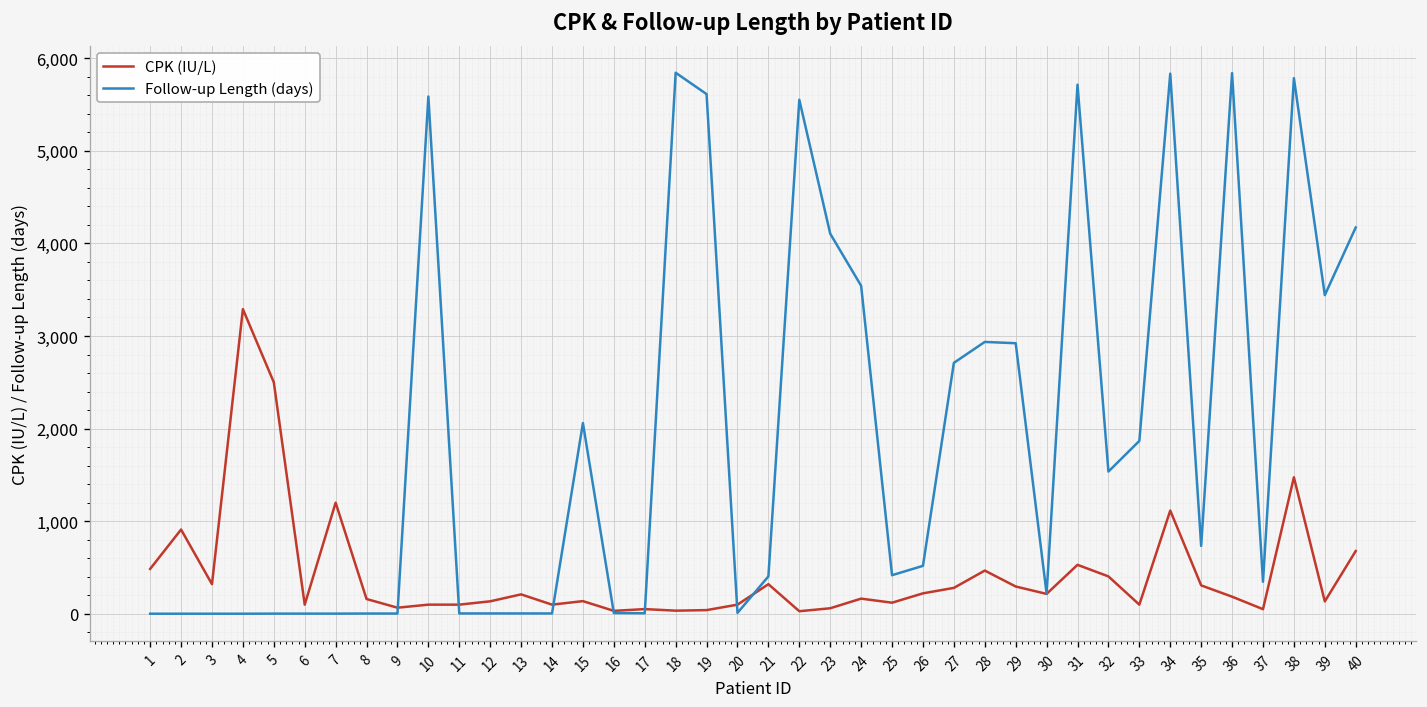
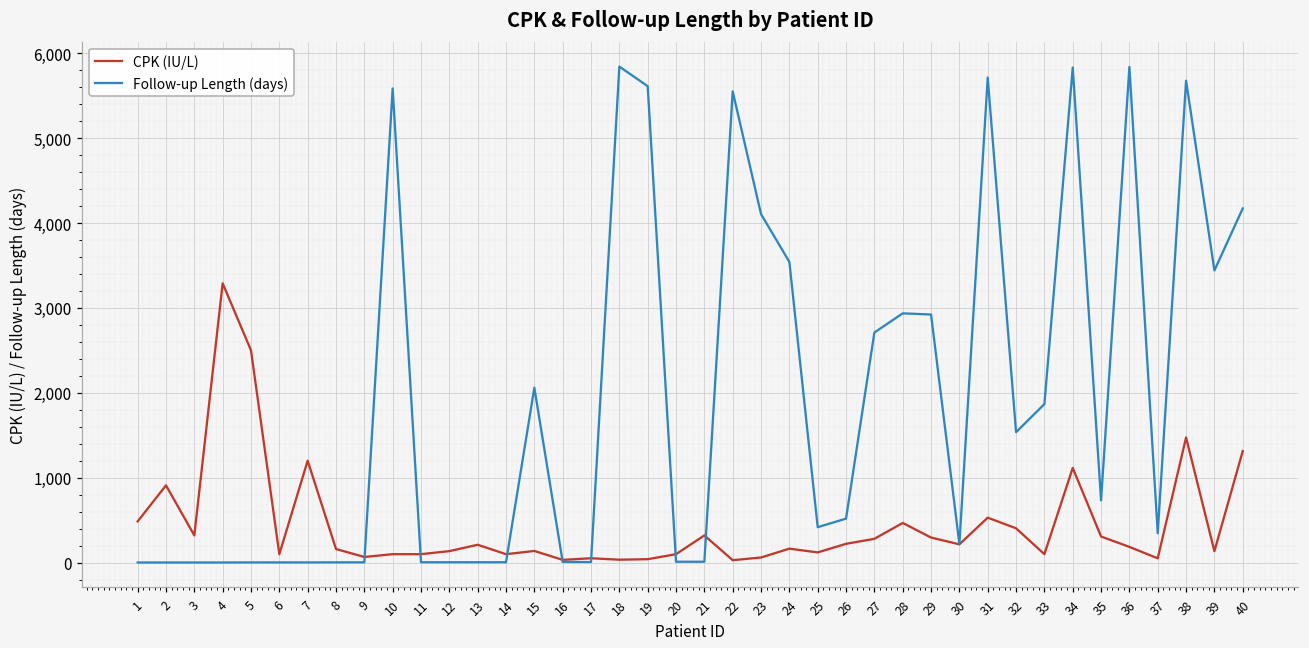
  {
    "CPK (IU/L)": {
      "1": "500",
      "2": "900",
      "3": "300",
      "4": "3,300",
      "5": "2,500",
      "6": "100",
      "7": "1,200",
      "8": "200",
      "9": "100",
      "10": "100",
      "11": "100",
      "12": "100",
      "13": "200",
      "14": "100",
      "15": "100",
      "17": "100",
      "18": "0",
      "19": "0",
      "20": "100",
      "21": "300",
      "22": "0",
      "23": "100",
      "24": "200",
      "25": "100",
      "26": "200",
      "27": "300",
      "28": "500",
      "29": "300",
      "31": "500",
      "32": "400",
      "33": "100",
      "34": "1,100",
      "35": "300",
      "36": "200",
      "37": "100",
      "38": "1,500",
      "39": "100",
-     "40": "700"
+     "40": "1,300"
    },
    "Follow-up Length (days)": {
      "1": "0",
      "2": "0",
      "3": "0",
      "4": "0",
      "5": "0",
      "6": "0",
      "7": "0",
      "8": "0",
      "9": "0",
      "10": "5,600",
      "11": "0",
      "12": "0",
      "13": "0",
      "14": "0",
      "15": "2,100",
      "17": "0",
      "18": "5,800",
      "19": "5,600",
      "20": "0",
-     "21": "400",
+     "21": "0",
      "22": "5,600",
      "23": "4,100",
      "24": "3,500",
      "25": "400",
      "26": "500",
      "27": "2,700",
      "28": "2,900",
      "29": "2,900",
      "31": "5,700",
      "32": "1,500",
      "33": "1,900",
      "34": "5,800",
      "35": "700",
      "36": "5,800",
      "37": "300",
-     "38": "5,800",
+     "38": "5,700",
      "39": "3,400",
      "40": "4,200"
    }
  }
